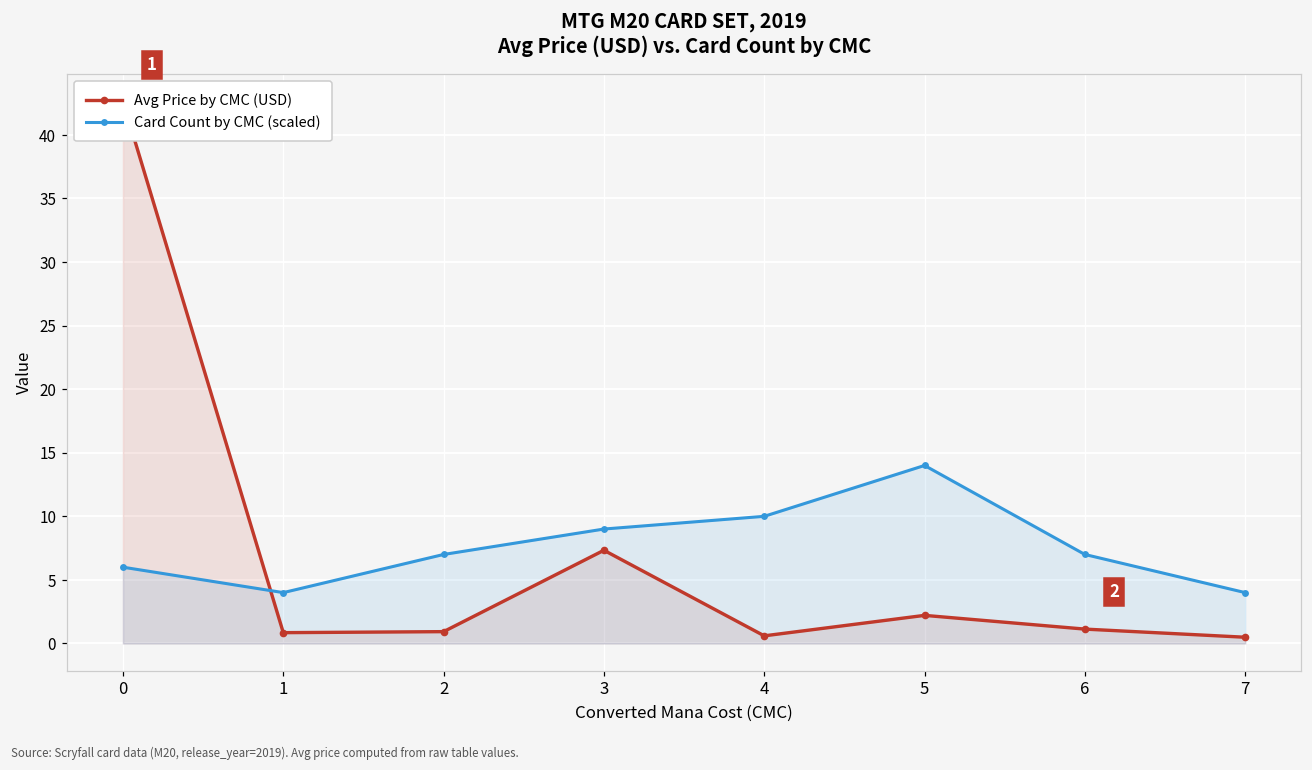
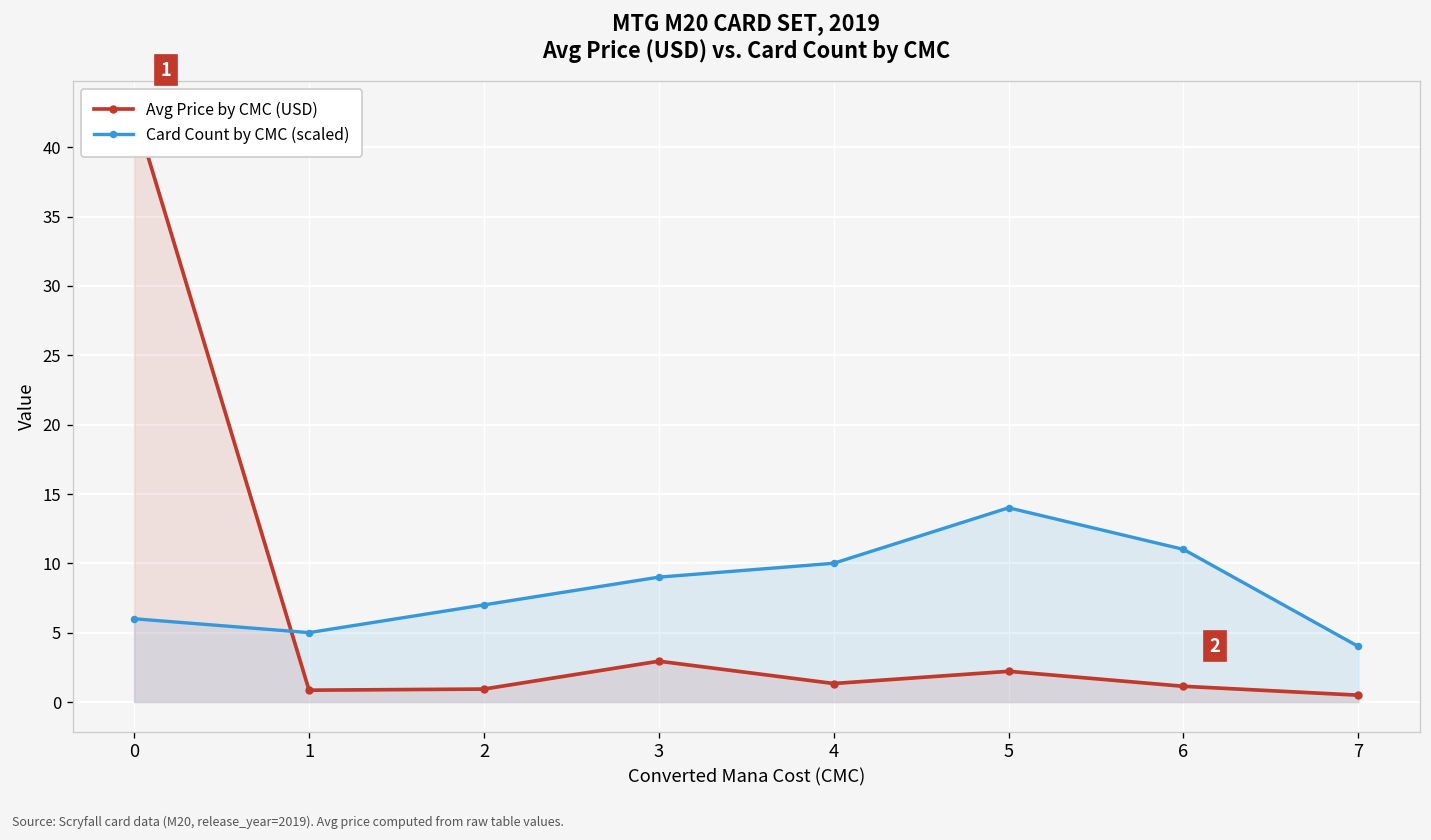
  {
    "Avg Price by CMC (USD)": {
      "1": 0.9,
      "2": 0.9,
-     "3": 7.3,
-     "4": 0.6,
+     "3": 2.9,
+     "4": 1.3,
      "5": 2.2,
      "6": 1.1,
      "7": 0.5
    },
    "Card Count by CMC (scaled)": {
      "0": 6,
-     "1": 4,
+     "1": 5,
      "2": 7,
      "3": 9,
      "4": 10,
      "5": 14,
-     "6": 7,
+     "6": 11,
      "7": 4
    }
  }
